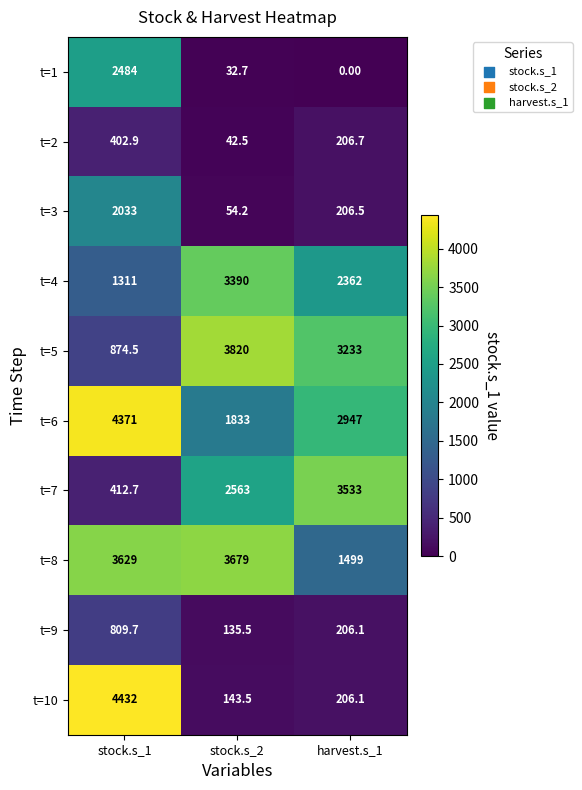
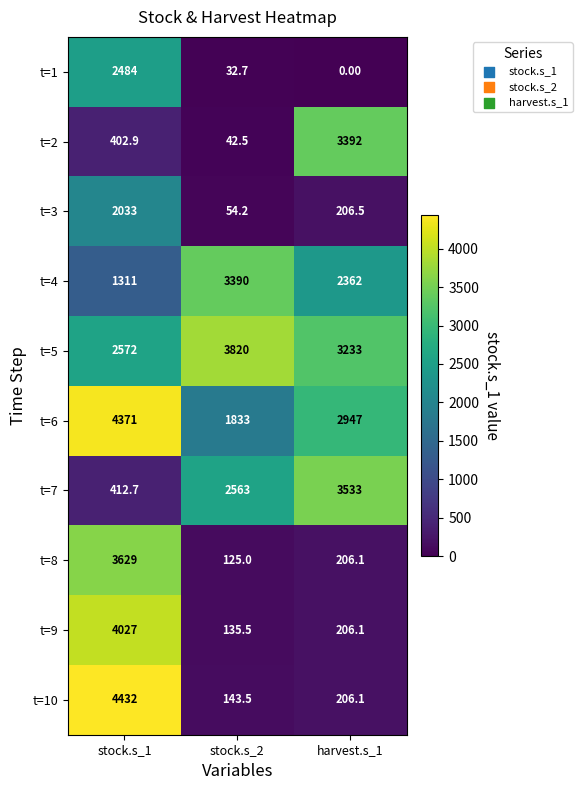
  {
    "t=1": {
      "stock.s_1": 2484,
      "stock.s_2": 32.7,
      "harvest.s_1": 0.00
    },
    "t=2": {
      "stock.s_1": 402.9,
      "stock.s_2": 42.5,
-     "harvest.s_1": 206.7
+     "harvest.s_1": 3392
    },
    "t=3": {
      "stock.s_1": 2033,
      "stock.s_2": 54.2,
      "harvest.s_1": 206.5
    },
    "t=4": {
      "stock.s_1": 1311,
      "stock.s_2": 3390,
      "harvest.s_1": 2362
    },
    "t=5": {
-     "stock.s_1": 874.5,
+     "stock.s_1": 2572,
      "stock.s_2": 3820,
      "harvest.s_1": 3233
    },
    "t=6": {
      "stock.s_1": 4371,
      "stock.s_2": 1833,
      "harvest.s_1": 2947
    },
    "t=7": {
      "stock.s_1": 412.7,
      "stock.s_2": 2563,
      "harvest.s_1": 3533
    },
    "t=8": {
      "stock.s_1": 3629,
-     "stock.s_2": 3679,
-     "harvest.s_1": 1499
+     "stock.s_2": 125.0,
+     "harvest.s_1": 206.1
    },
    "t=9": {
-     "stock.s_1": 809.7,
+     "stock.s_1": 4027,
      "stock.s_2": 135.5,
      "harvest.s_1": 206.1
    },
    "t=10": {
      "stock.s_1": 4432,
      "stock.s_2": 143.5,
      "harvest.s_1": 206.1
    }
  }
